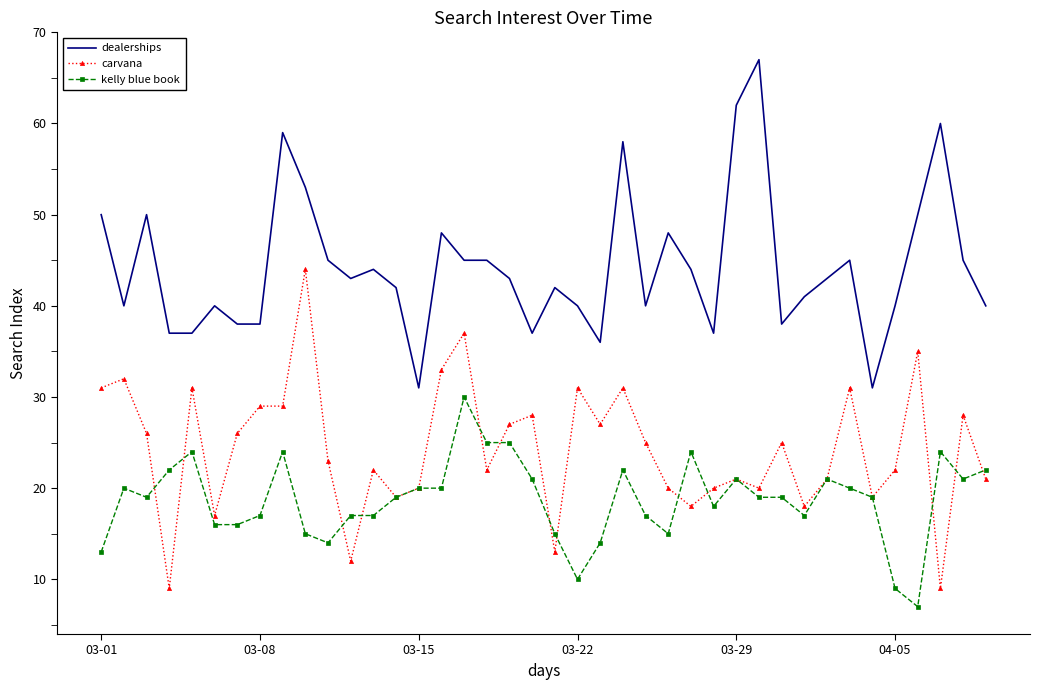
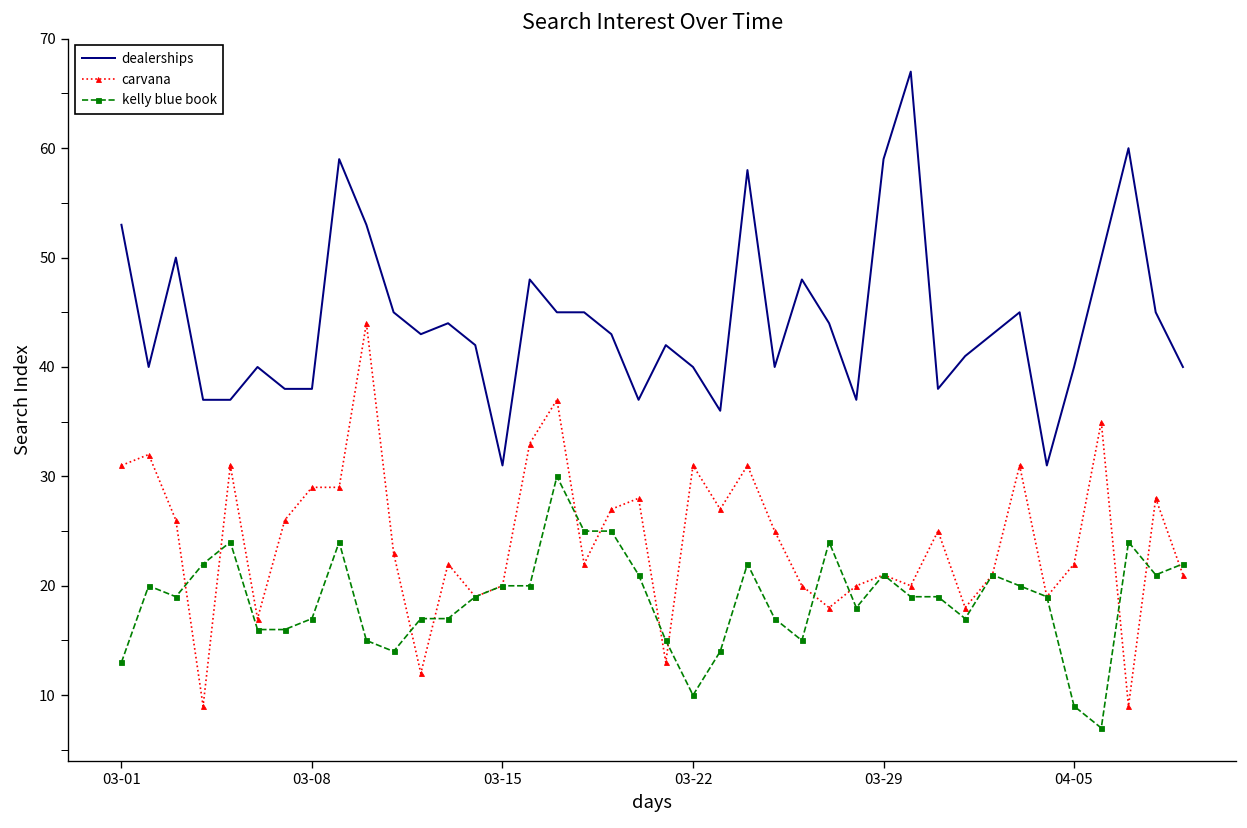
  {
    "dealerships": {
-     "03-01": 50,
+     "03-01": 53,
      "03-08": 38,
      "03-15": 31,
      "03-22": 40,
-     "03-29": 62,
+     "03-29": 59,
      "04-05": 40
    },
    "carvana": {
      "03-01": 31,
      "03-08": 29,
      "03-22": 31,
      "04-05": 22
    },
    "kelly blue book": {
      "03-01": 13,
      "03-08": 17,
      "03-22": 10,
      "04-05": 9
    }
  }
